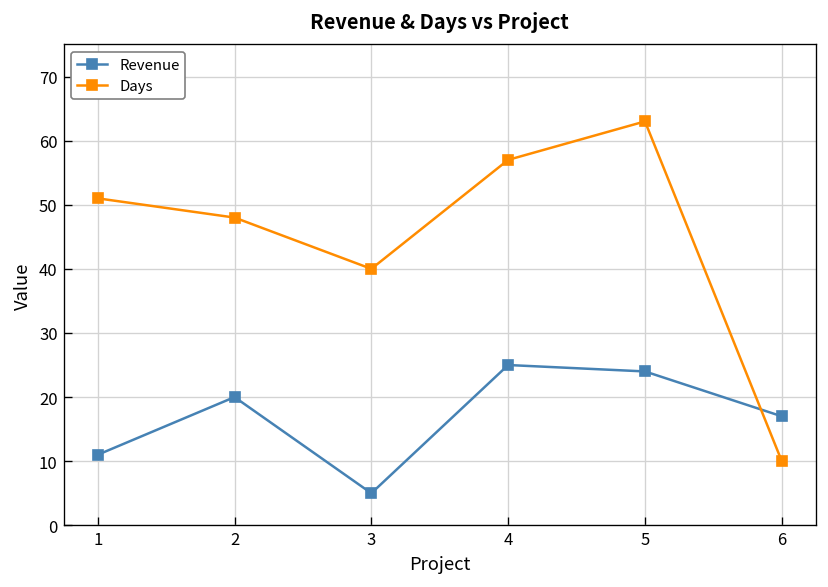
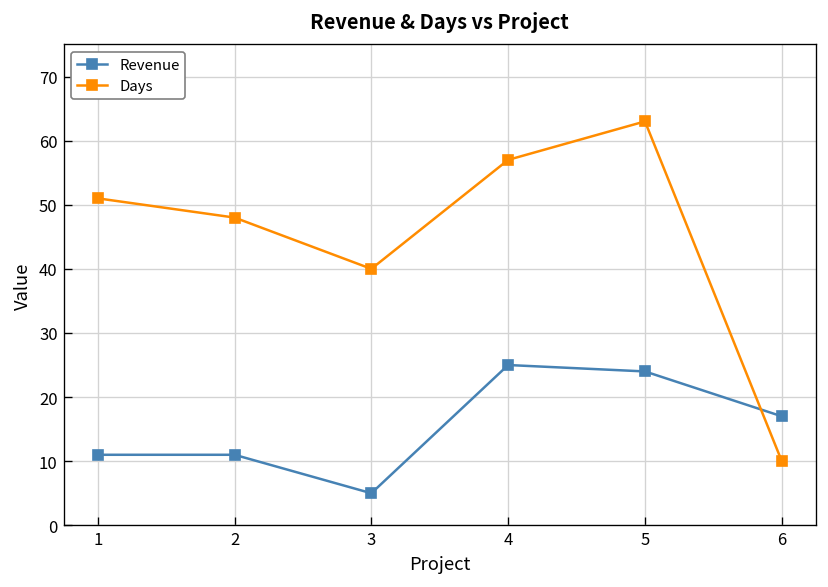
  {
    "Revenue": {
      "1": 11,
-     "2": 20,
+     "2": 11,
      "3": 5,
      "4": 25,
      "5": 24,
      "6": 17
    },
    "Days": {
      "1": 51,
      "2": 48,
      "3": 40,
      "4": 57,
      "5": 63,
      "6": 10
    }
  }
